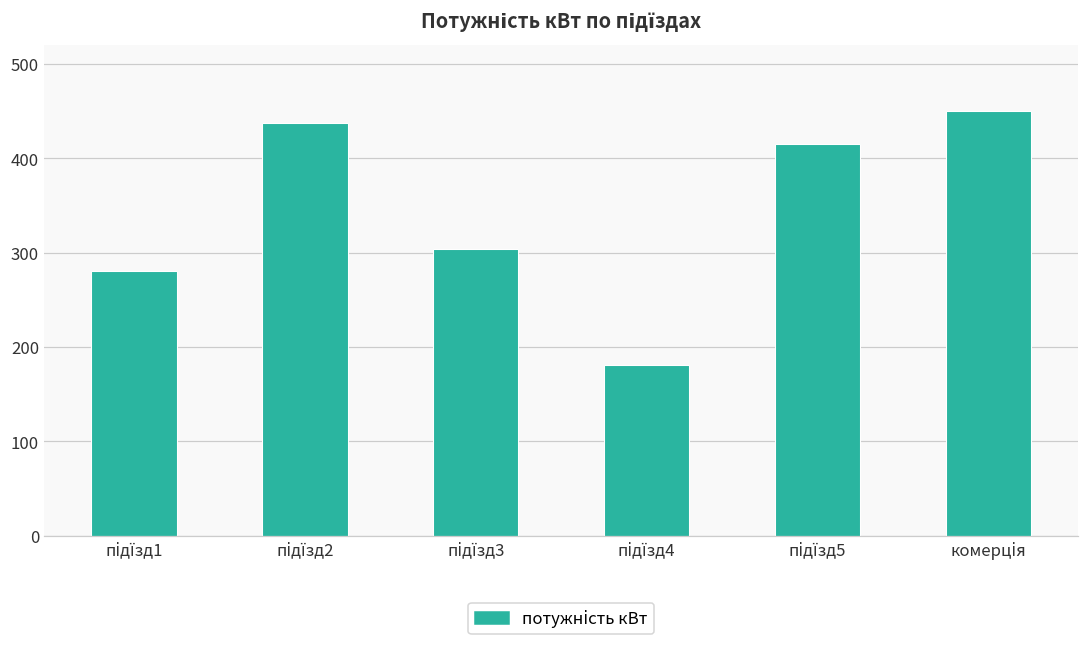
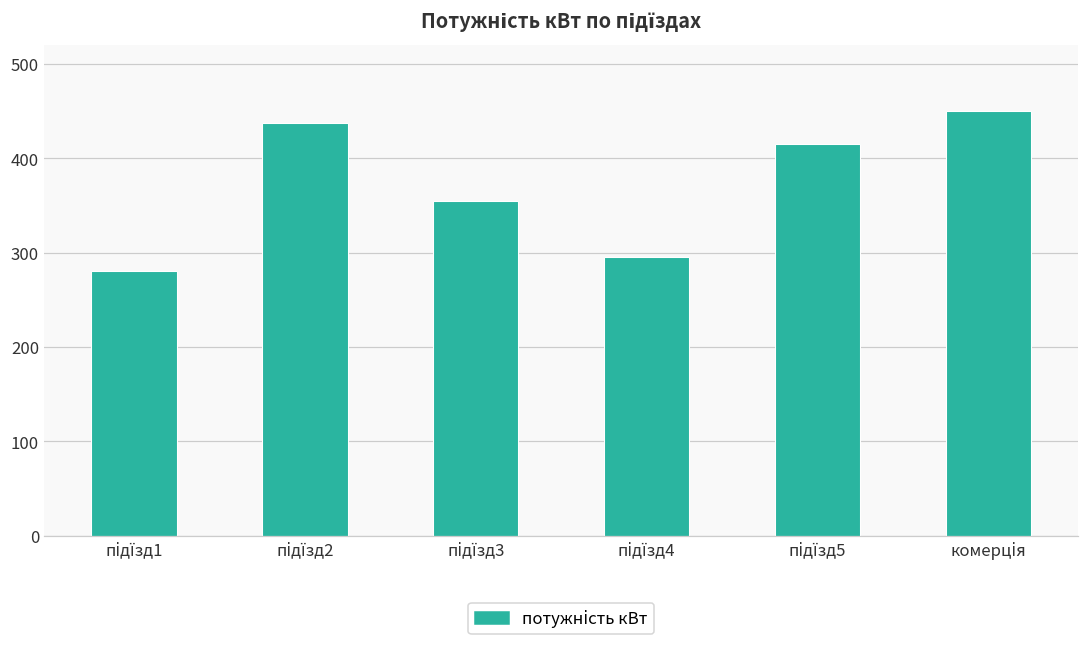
  {
    "підїзд1": 280,
    "підїзд2": 440,
-   "підїзд3": 300,
-   "підїзд4": 180,
+   "підїзд3": 360,
+   "підїзд4": 300,
    "підїзд5": 420,
    "комерція": 450
  }
